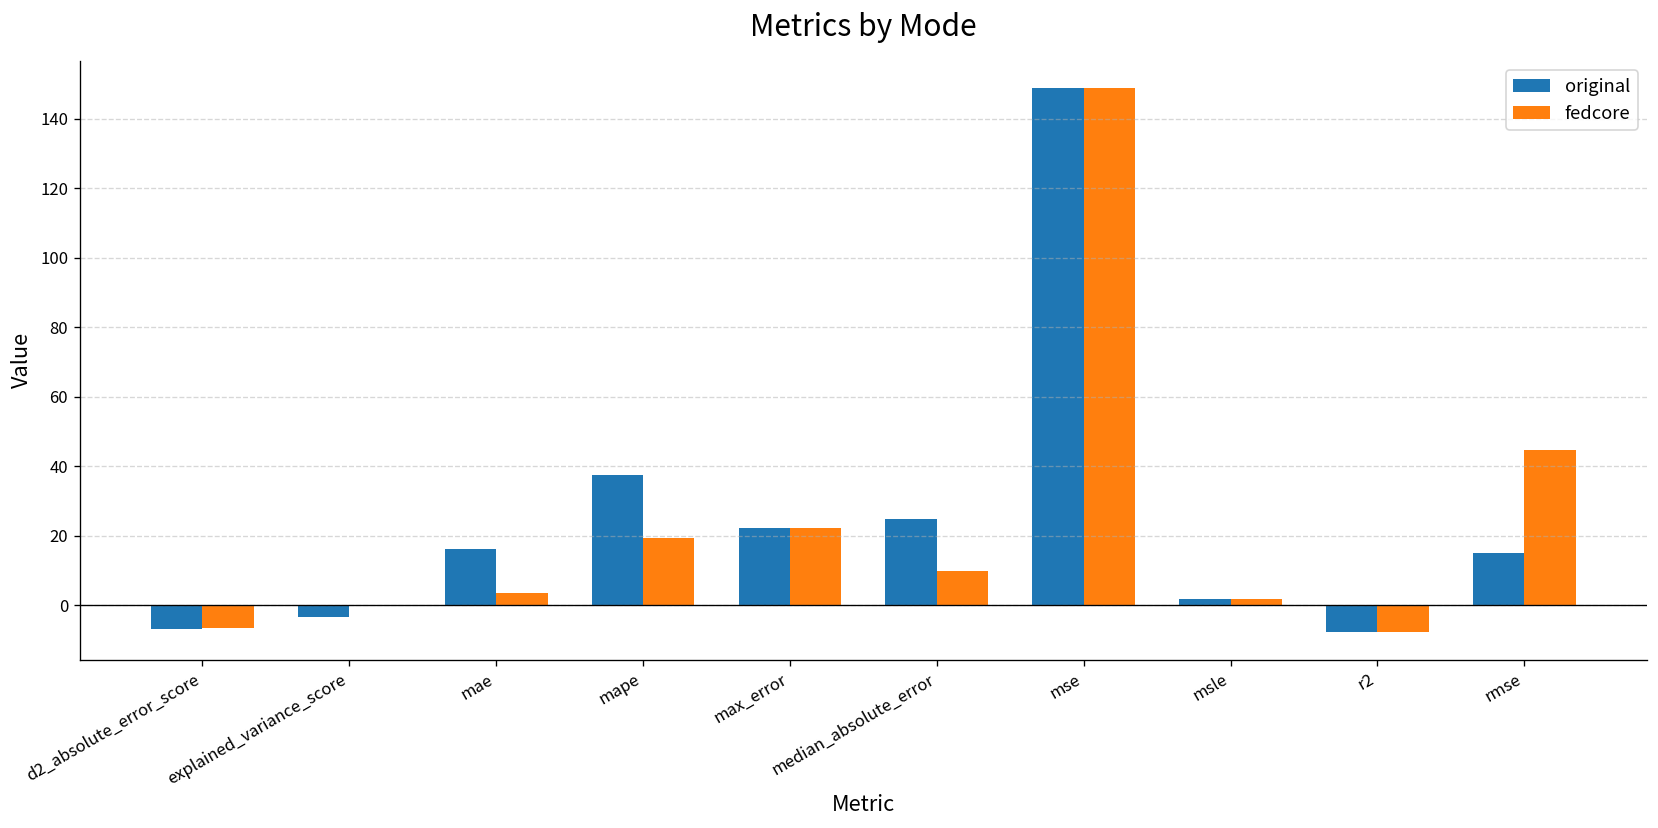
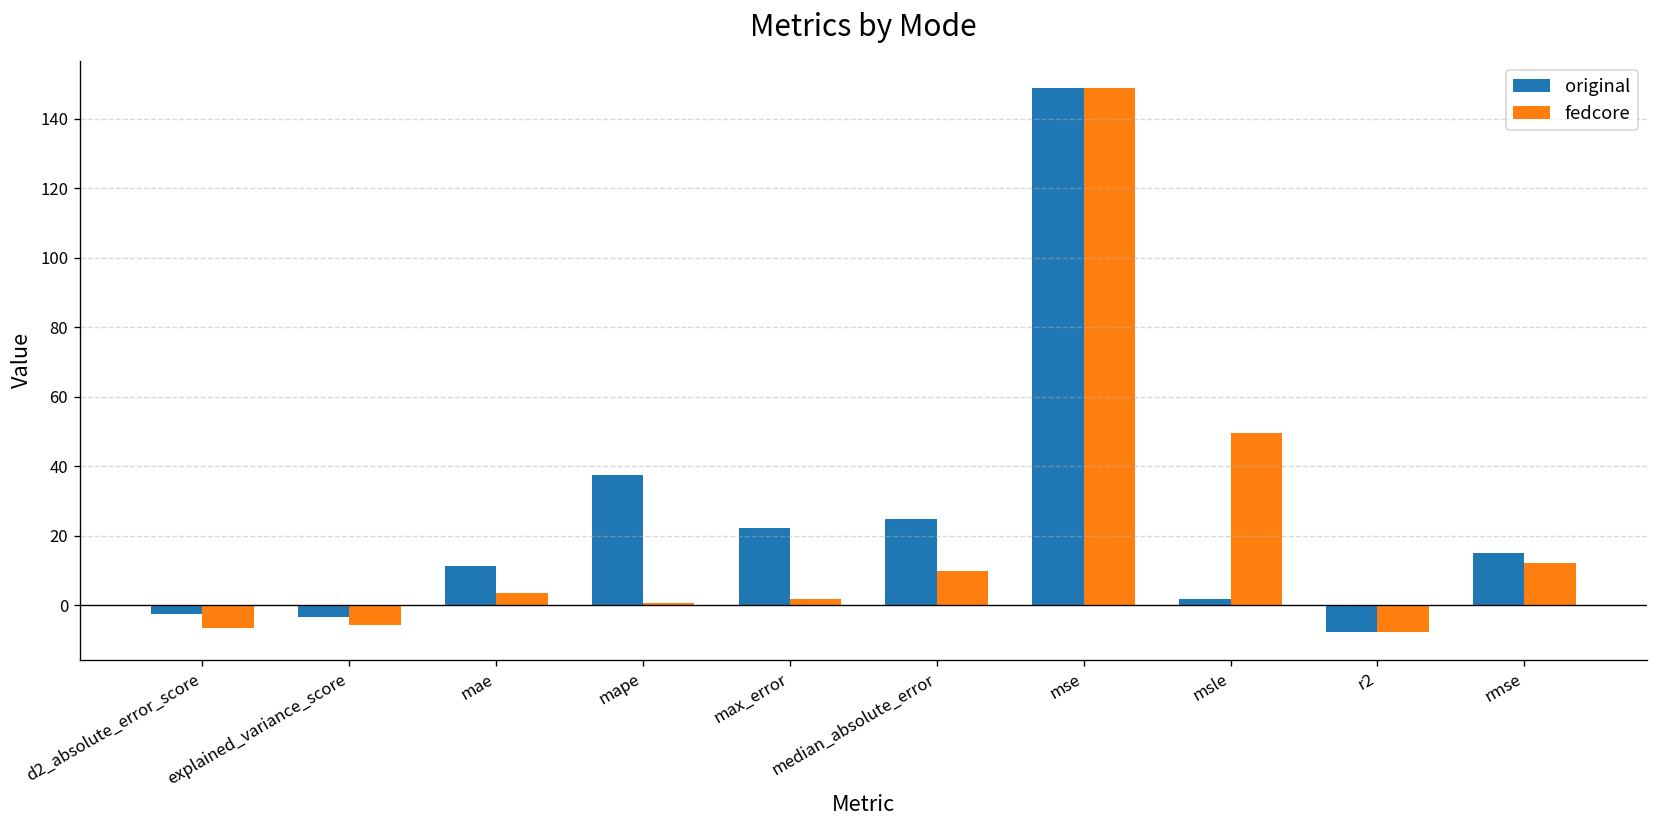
  {
    "original": {
-     "d2_absolute_error_score": -7,
+     "d2_absolute_error_score": -3,
      "explained_variance_score": -3,
-     "mae": 16,
+     "mae": 11,
      "mape": 38,
      "max_error": 22,
      "median_absolute_error": 25,
      "mse": 149,
      "msle": 2,
      "r2": -8,
      "rmse": 15
    },
    "fedcore": {
      "d2_absolute_error_score": -6,
-     "explained_variance_score": 0,
+     "explained_variance_score": -6,
      "mae": 3,
-     "mape": 19,
-     "max_error": 22,
+     "mape": 1,
+     "max_error": 2,
      "median_absolute_error": 10,
      "mse": 149,
-     "msle": 2,
+     "msle": 50,
      "r2": -8,
-     "rmse": 45
+     "rmse": 12
    }
  }
